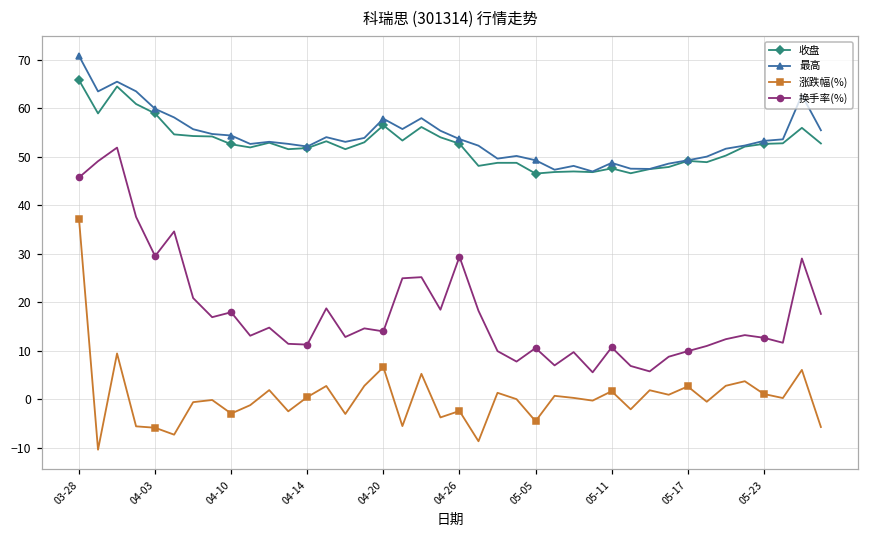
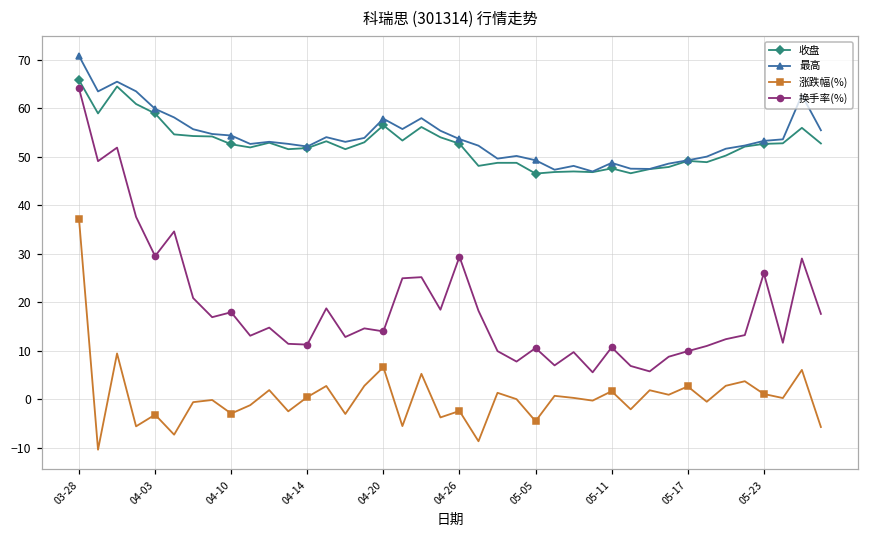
  {
    "涨跌幅(%)": {
      "03-28": 37,
-     "04-03": -6,
+     "04-03": -3,
      "04-10": -3,
      "04-14": 0,
      "04-20": 7,
      "04-26": -2,
      "05-05": -5,
      "05-11": 2,
      "05-17": 3,
      "05-23": 1
    },
    "换手率(%)": {
-     "03-28": 46,
+     "03-28": 64,
      "04-03": 30,
      "04-10": 18,
      "04-14": 11,
      "04-20": 14,
      "04-26": 29,
      "05-05": 11,
      "05-11": 11,
      "05-17": 10,
-     "05-23": 13
+     "05-23": 26
    }
  }
